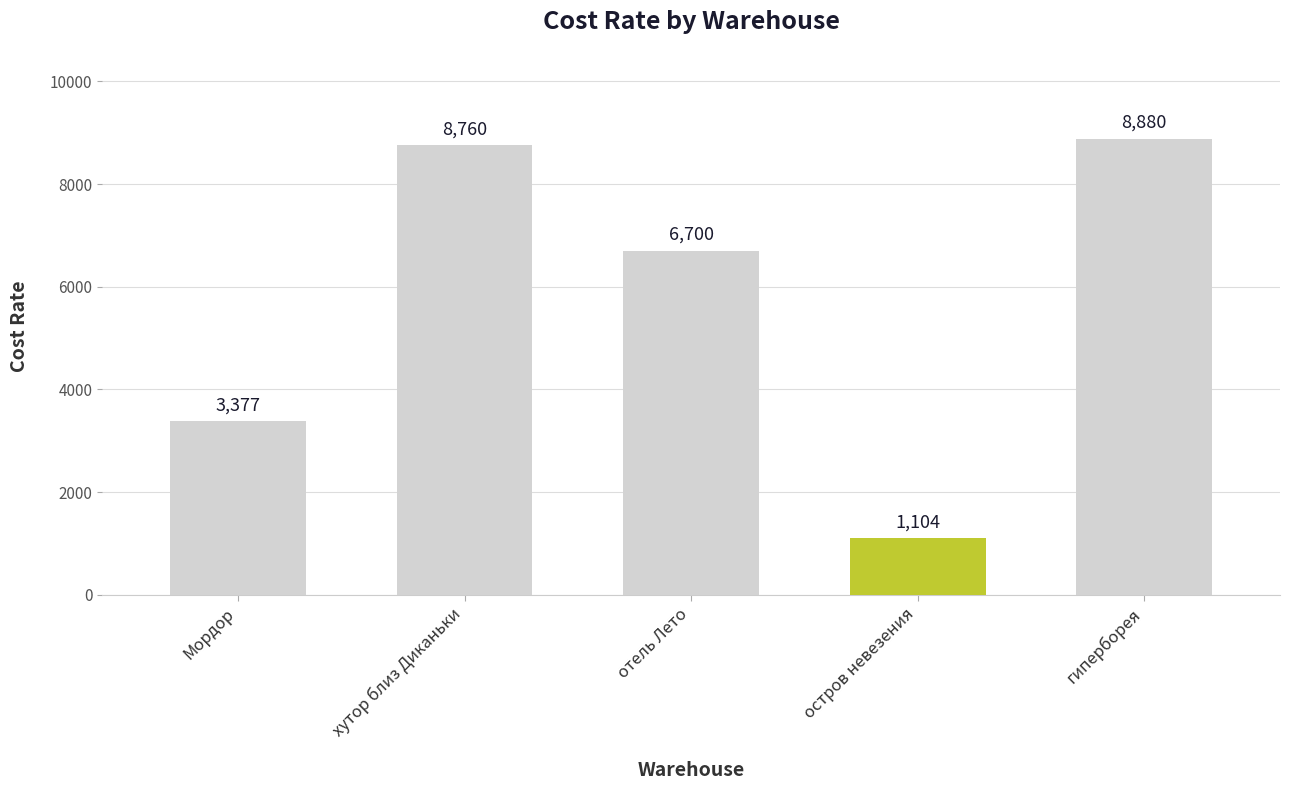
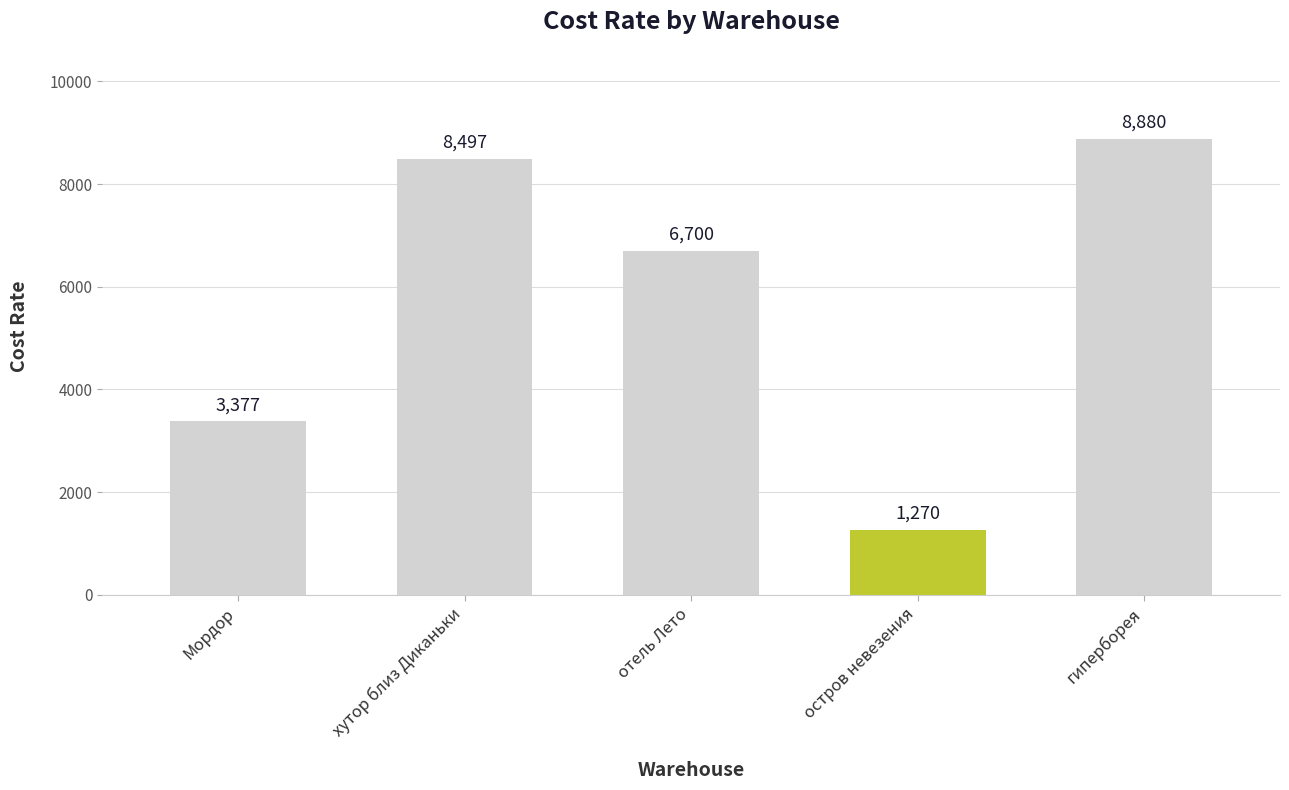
  {
    "Мордор": "3,377",
-   "хутор близ Диканьки": "8,760",
+   "хутор близ Диканьки": "8,497",
    "отель Лето": "6,700",
-   "остров невезения": "1,104",
+   "остров невезения": "1,270",
    "гиперборея": "8,880"
  }
